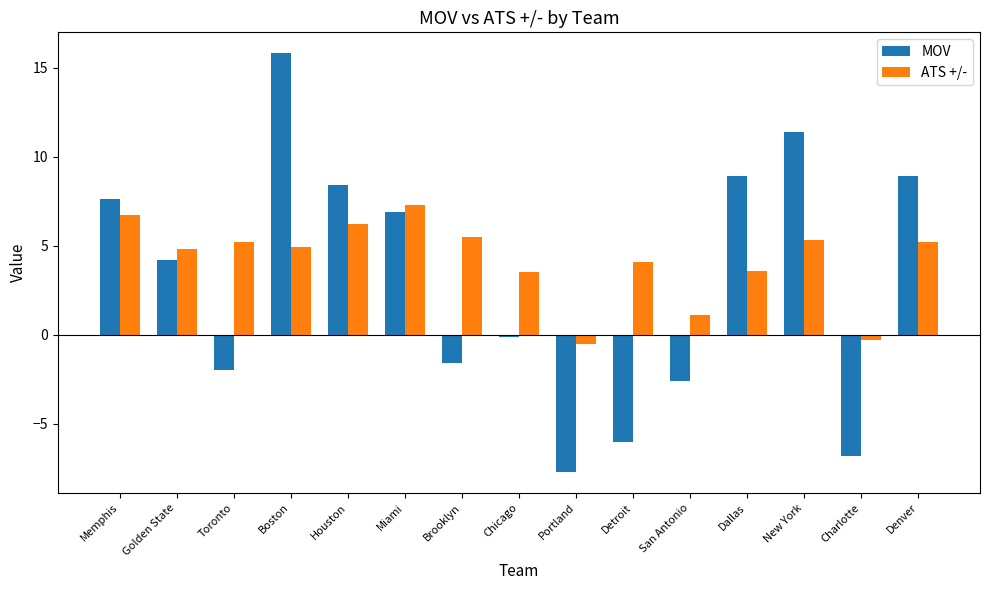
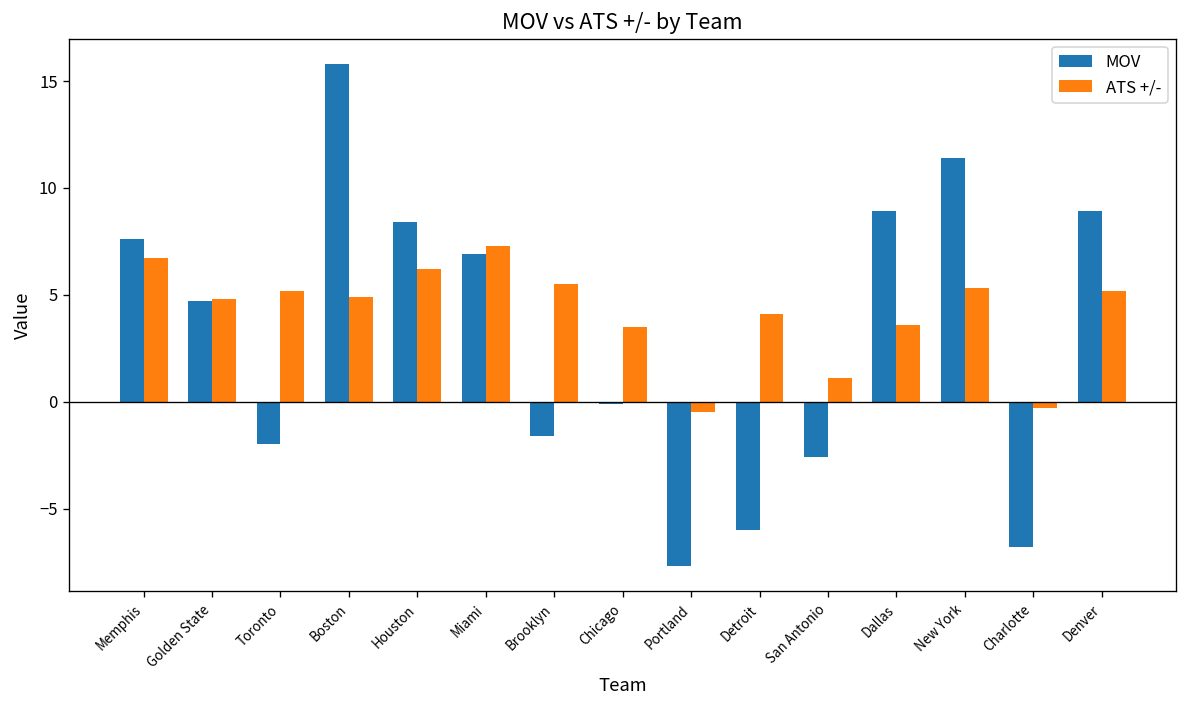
  {
    "MOV": {
      "Memphis": 7.6,
-     "Golden State": 4.2,
+     "Golden State": 4.7,
      "Toronto": -2.0,
      "Boston": 15.8,
      "Houston": 8.4,
      "Miami": 6.9,
      "Brooklyn": -1.6,
      "Portland": -7.7,
      "Detroit": -6.0,
      "San Antonio": -2.6,
      "Dallas": 8.9,
      "New York": 11.4,
      "Charlotte": -6.8,
      "Denver": 8.9
    },
    "ATS +/-": {
      "Memphis": 6.7,
      "Golden State": 4.8,
      "Toronto": 5.2,
      "Boston": 4.9,
      "Houston": 6.2,
      "Miami": 7.3,
      "Brooklyn": 5.5,
      "Chicago": 3.5,
      "Portland": -0.5,
      "Detroit": 4.1,
      "San Antonio": 1.1,
      "Dallas": 3.6,
      "New York": 5.3,
      "Charlotte": -0.3,
      "Denver": 5.2
    }
  }
